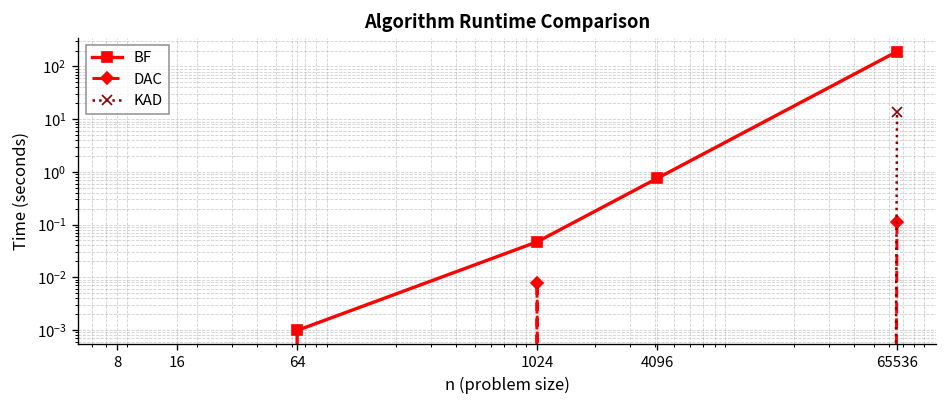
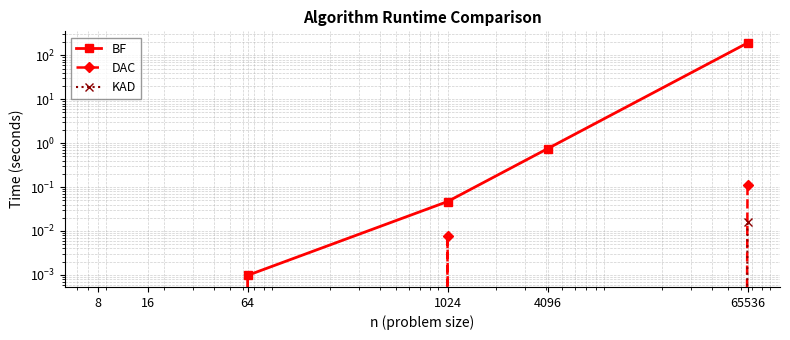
  {
    "KAD": {
-     "65536": 14
+     "65536": 0.016
    }
  }
